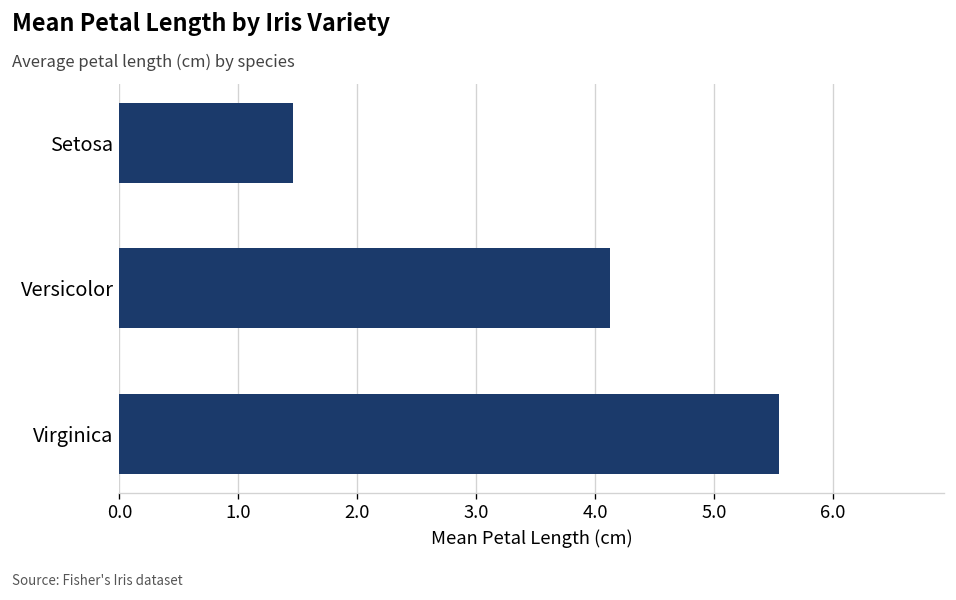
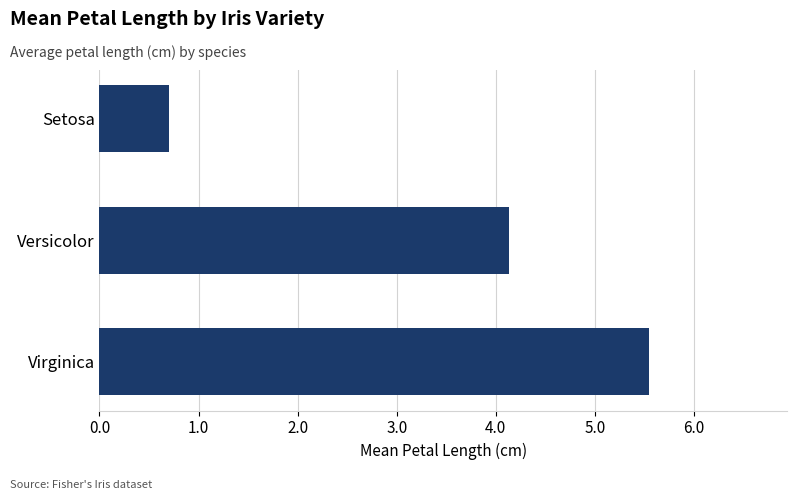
  {
-   "Setosa": 1.5,
+   "Setosa": 0.7,
    "Versicolor": 4.1,
    "Virginica": 5.6
  }
